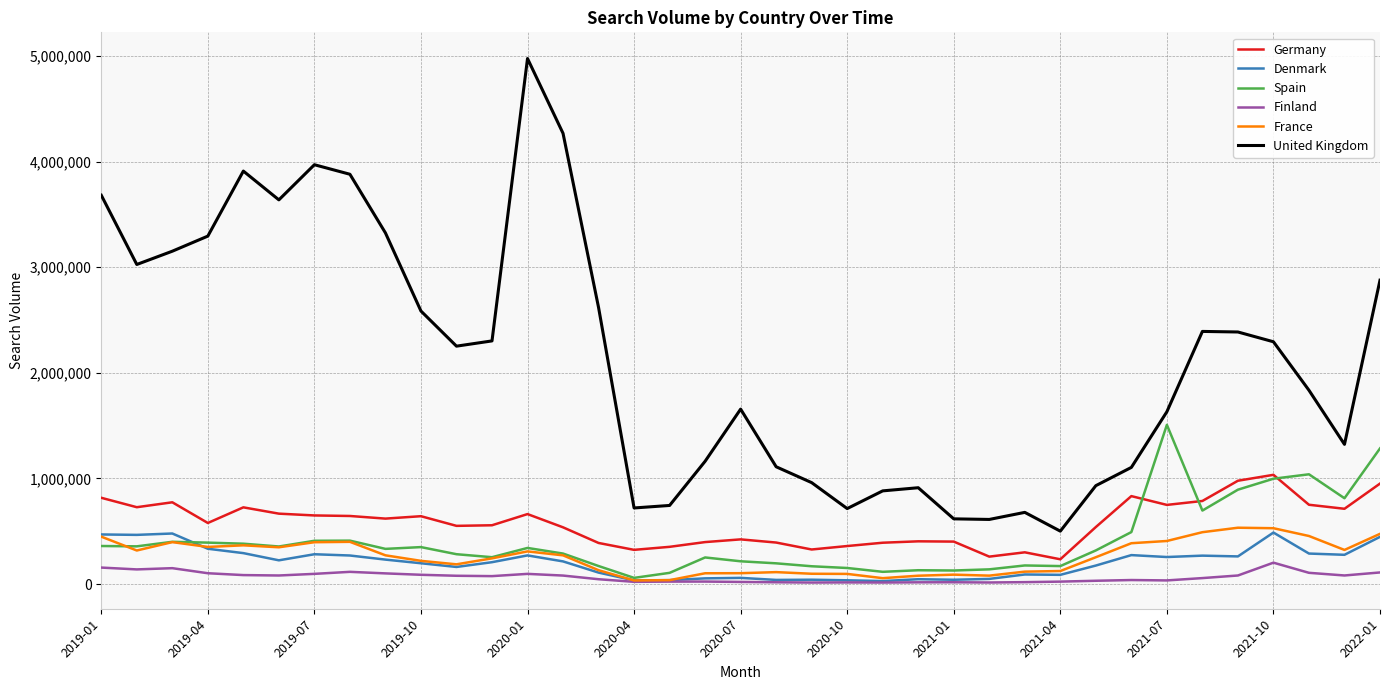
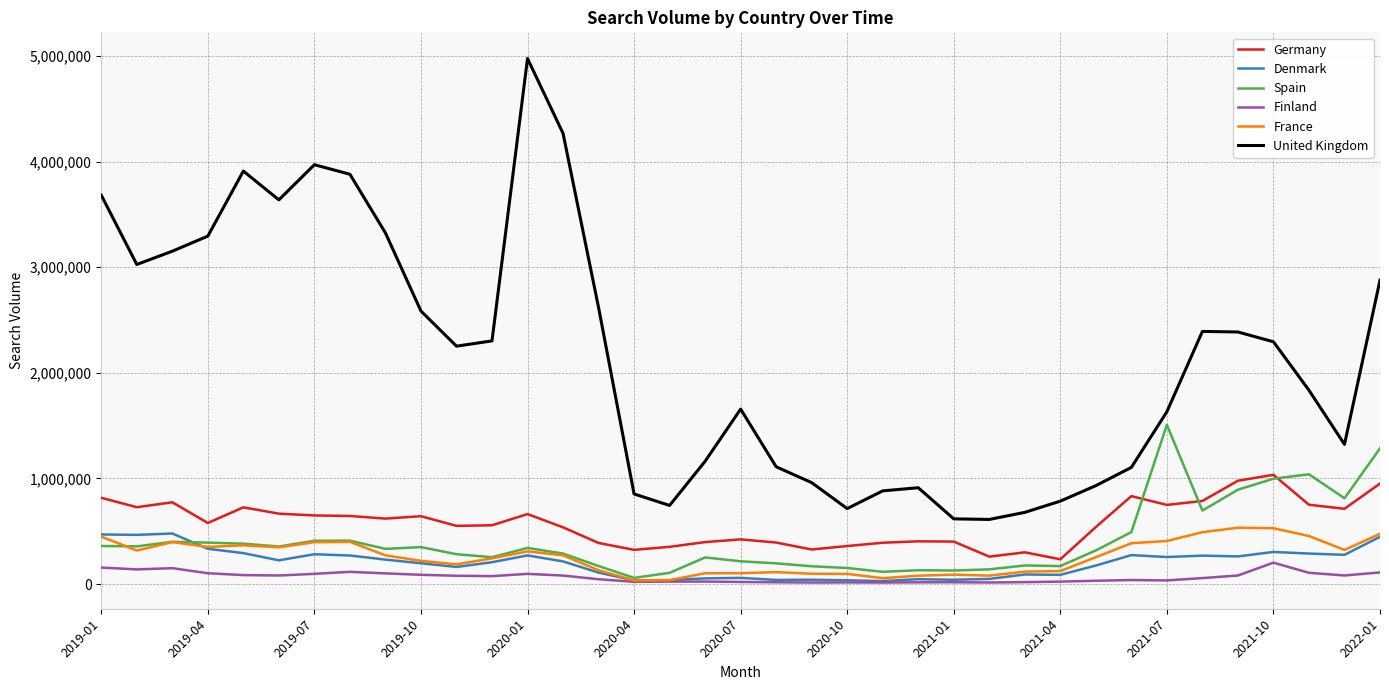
  {
    "Germany": {
      "2019-01": "820,000",
      "2019-04": "580,000",
      "2019-07": "650,000",
      "2019-10": "640,000",
      "2020-01": "660,000",
      "2020-04": "320,000",
      "2020-07": "420,000",
      "2020-10": "360,000",
      "2021-01": "400,000",
      "2021-04": "230,000",
      "2021-07": "750,000",
      "2021-10": "1,030,000",
      "2022-01": "950,000"
    },
    "Denmark": {
      "2019-07": "280,000",
      "2020-01": "270,000",
      "2020-07": "60,000",
      "2021-04": "90,000",
      "2021-07": "260,000",
-     "2021-10": "490,000",
+     "2021-10": "300,000",
      "2022-01": "450,000"
    },
    "Spain": {
      "2019-01": "360,000",
      "2019-04": "390,000",
      "2019-10": "350,000",
      "2020-01": "340,000",
      "2020-07": "220,000",
      "2020-10": "150,000",
      "2021-01": "130,000",
      "2021-04": "170,000",
      "2021-07": "1,510,000",
      "2021-10": "1,000,000",
      "2022-01": "1,280,000"
    },
    "Finland": {
      "2019-01": "160,000",
      "2019-04": "100,000",
      "2019-07": "100,000",
      "2019-10": "90,000",
      "2020-01": "100,000",
      "2020-07": "20,000",
      "2021-04": "20,000",
      "2021-07": "30,000",
      "2021-10": "200,000",
      "2022-01": "110,000"
    },
    "France": {
      "2020-01": "310,000",
      "2020-07": "100,000",
      "2020-10": "100,000",
      "2021-01": "90,000",
      "2021-04": "120,000",
      "2021-07": "410,000",
      "2021-10": "530,000",
      "2022-01": "470,000"
    },
    "United Kingdom": {
      "2019-01": "3,680,000",
      "2019-04": "3,290,000",
      "2019-07": "3,970,000",
      "2019-10": "2,580,000",
      "2020-01": "4,980,000",
-     "2020-04": "720,000",
+     "2020-04": "850,000",
      "2020-07": "1,660,000",
      "2020-10": "710,000",
      "2021-01": "620,000",
-     "2021-04": "500,000",
+     "2021-04": "780,000",
      "2021-07": "1,630,000",
      "2021-10": "2,290,000",
      "2022-01": "2,880,000"
    }
  }
